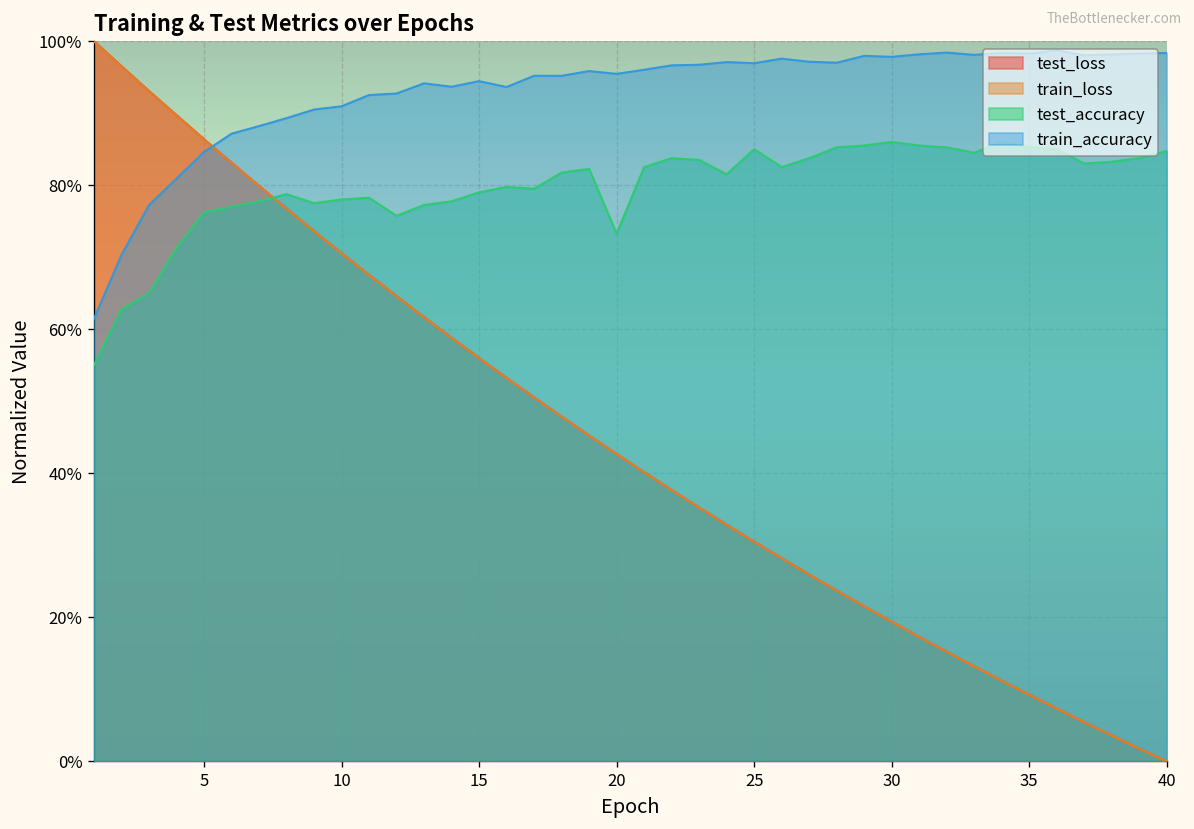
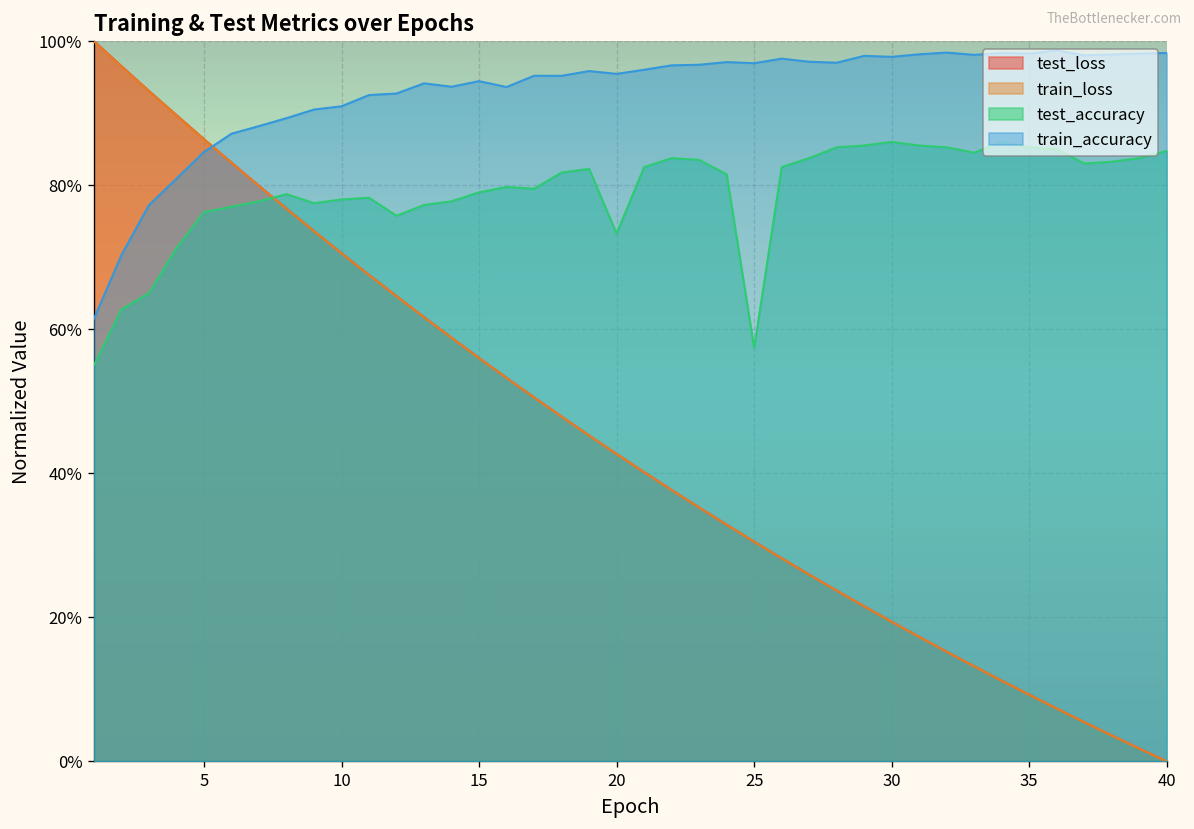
  {
    "test_accuracy": {
      "5": "76%",
      "10": "78%",
      "15": "79%",
      "20": "73%",
-     "25": "85%",
+     "25": "57%",
      "30": "86%",
      "40": "85%"
    },
    "train_accuracy": {
      "5": "85%",
      "10": "91%",
      "15": "94%",
      "20": "95%",
      "25": "97%",
      "30": "98%",
      "40": "98%"
    }
  }
